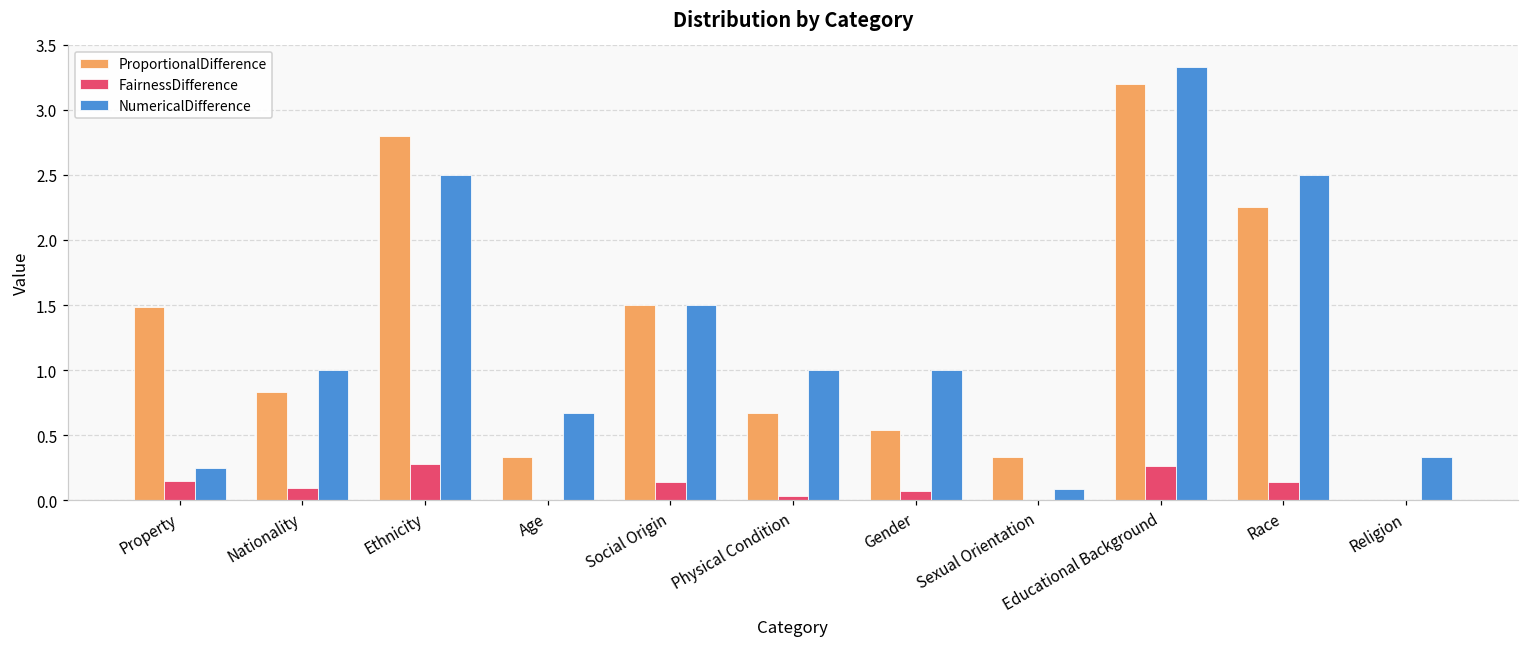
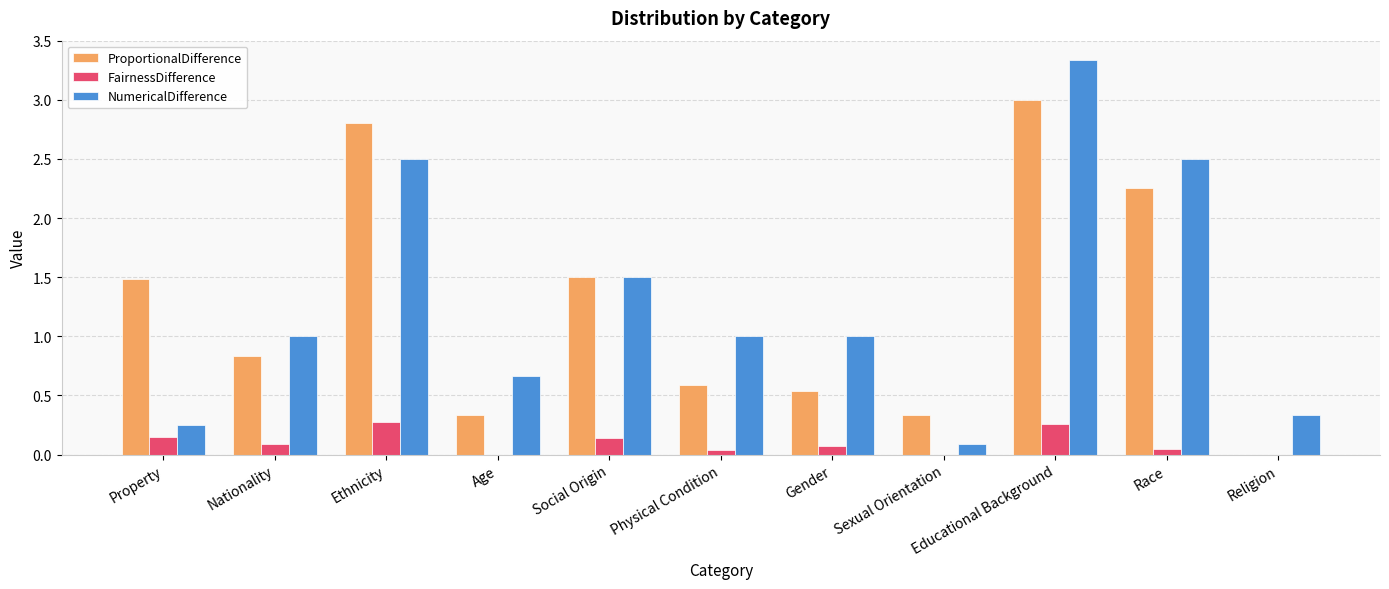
  {
    "ProportionalDifference": {
      "Property": 1.48,
      "Nationality": 0.83,
      "Ethnicity": 2.80,
      "Age": 0.33,
      "Social Origin": 1.50,
-     "Physical Condition": 0.67,
+     "Physical Condition": 0.59,
      "Gender": 0.54,
      "Sexual Orientation": 0.33,
-     "Educational Background": 3.2,
+     "Educational Background": 3.0,
      "Race": 2.25,
      "Religion": 0.00
    },
    "FairnessDifference": {
      "Property": 0.15,
      "Nationality": 0.09,
      "Ethnicity": 0.28,
      "Age": 0.00,
      "Social Origin": 0.14,
      "Physical Condition": 0.04,
      "Gender": 0.07,
      "Sexual Orientation": 0.00,
      "Educational Background": 0.26,
-     "Race": 0.14,
+     "Race": 0.05,
      "Religion": 0.00
    },
    "NumericalDifference": {
      "Property": 0.25,
      "Nationality": 1.00,
      "Ethnicity": 2.50,
      "Age": 0.67,
      "Social Origin": 1.50,
      "Physical Condition": 1.00,
      "Gender": 1.00,
      "Sexual Orientation": 0.09,
      "Educational Background": 3.33,
      "Race": 2.50,
      "Religion": 0.33
    }
  }
